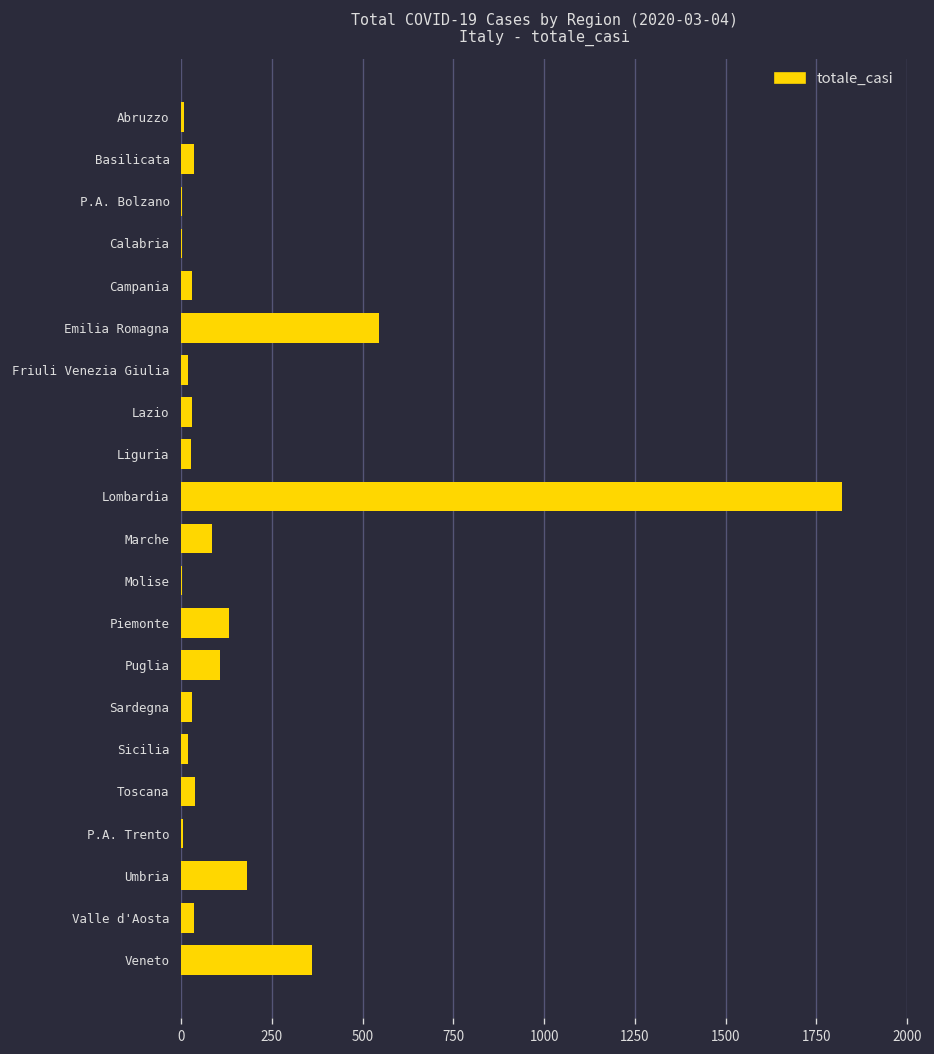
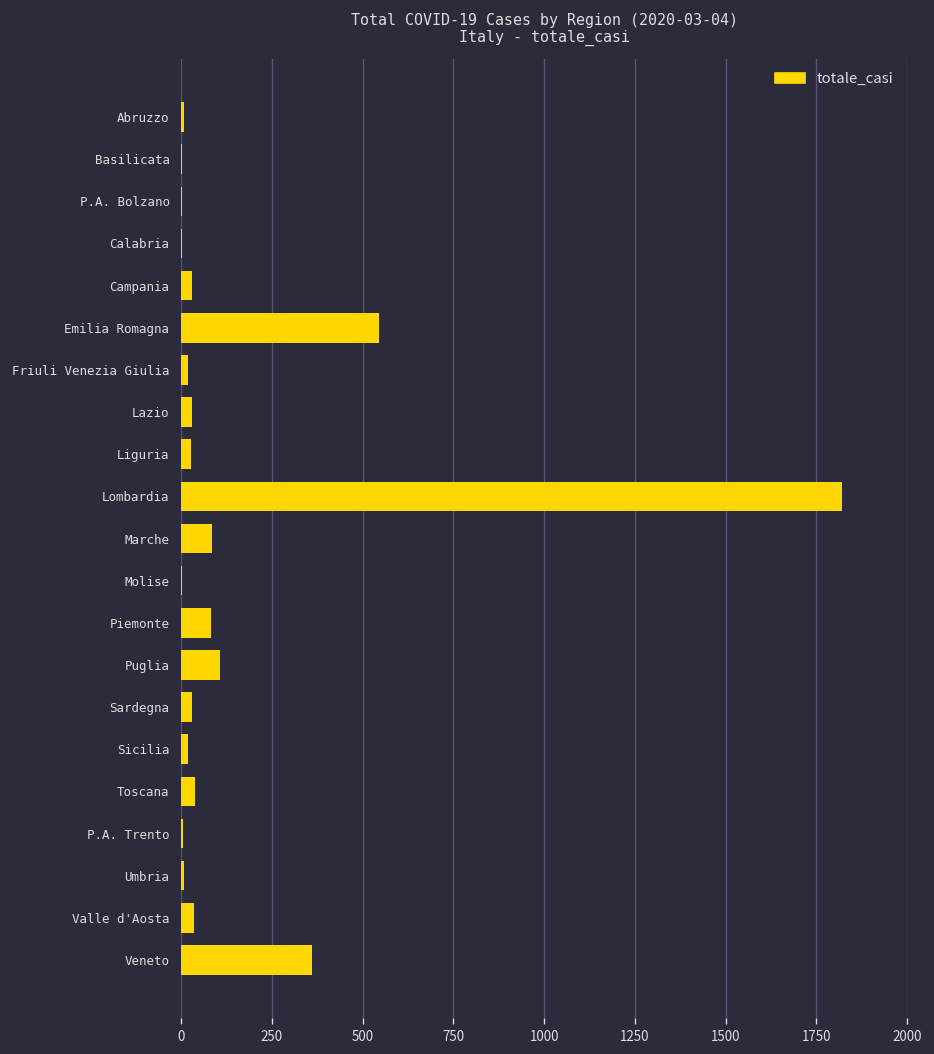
  {
-   "Basilicata": 40,
+   "Basilicata": 0,
    "Campania": 30,
    "Emilia Romagna": 540,
    "Friuli Venezia Giulia": 20,
    "Lazio": 30,
    "Liguria": 30,
    "Lombardia": 1820,
    "Marche": 80,
-   "Piemonte": 130,
+   "Piemonte": 80,
    "Puglia": 110,
    "Sardegna": 30,
    "Sicilia": 20,
    "Toscana": 40,
-   "Umbria": 180,
+   "Umbria": 10,
    "Valle d'Aosta": 30,
    "Veneto": 360
  }
